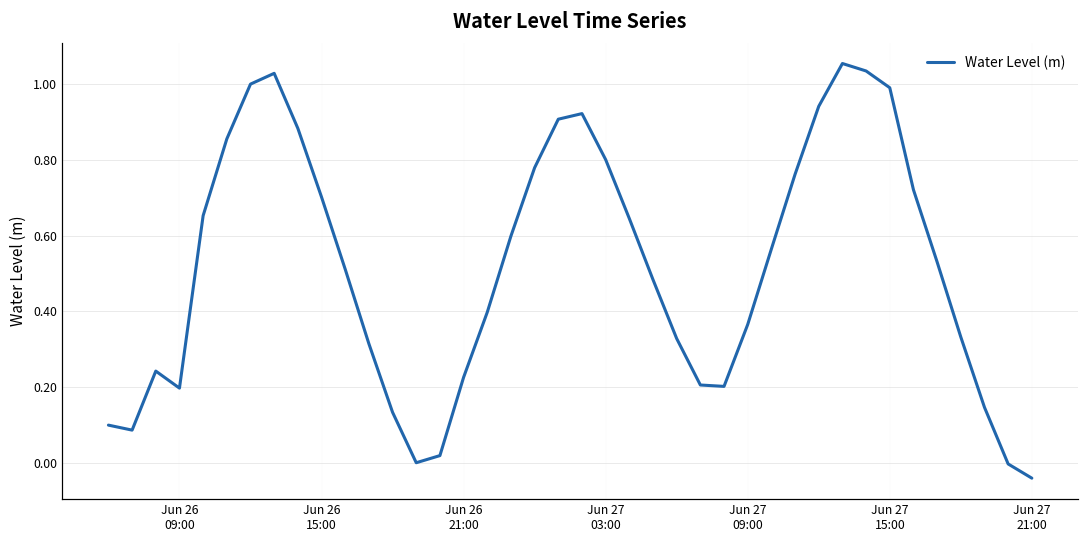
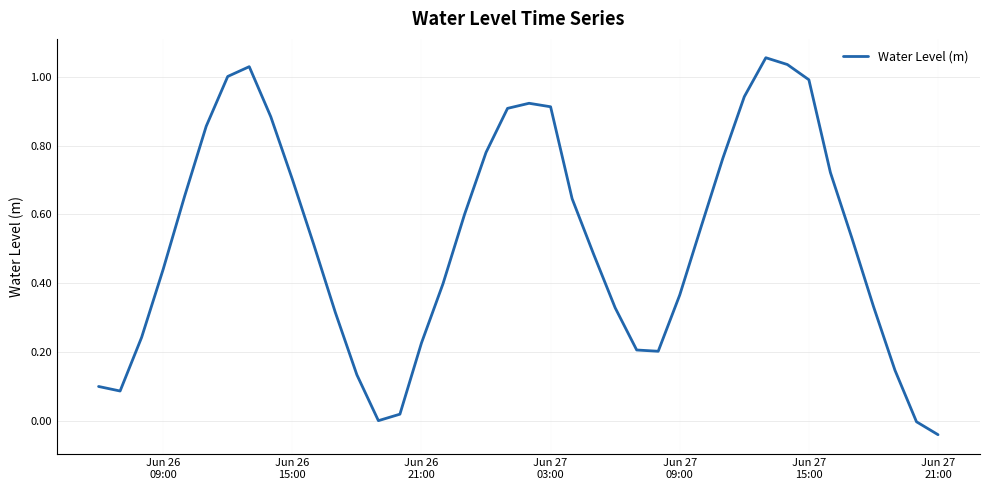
  {
-   "Jun 26 09:00": 0.20,
+   "Jun 26 09:00": 0.44,
    "Jun 26 15:00": 0.70,
    "Jun 26 21:00": 0.23,
-   "Jun 27 03:00": 0.80,
+   "Jun 27 03:00": 0.91,
    "Jun 27 09:00": 0.37,
    "Jun 27 15:00": 0.99,
    "Jun 27 21:00": -0.04
  }
